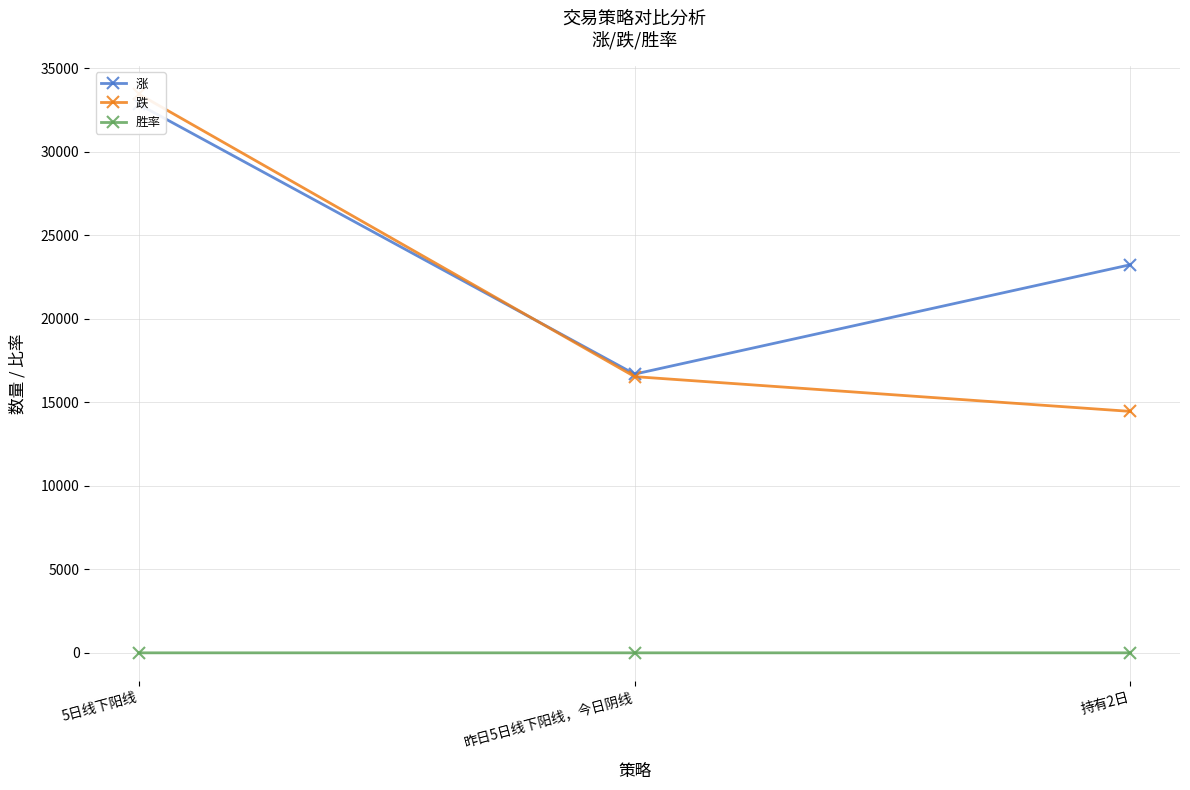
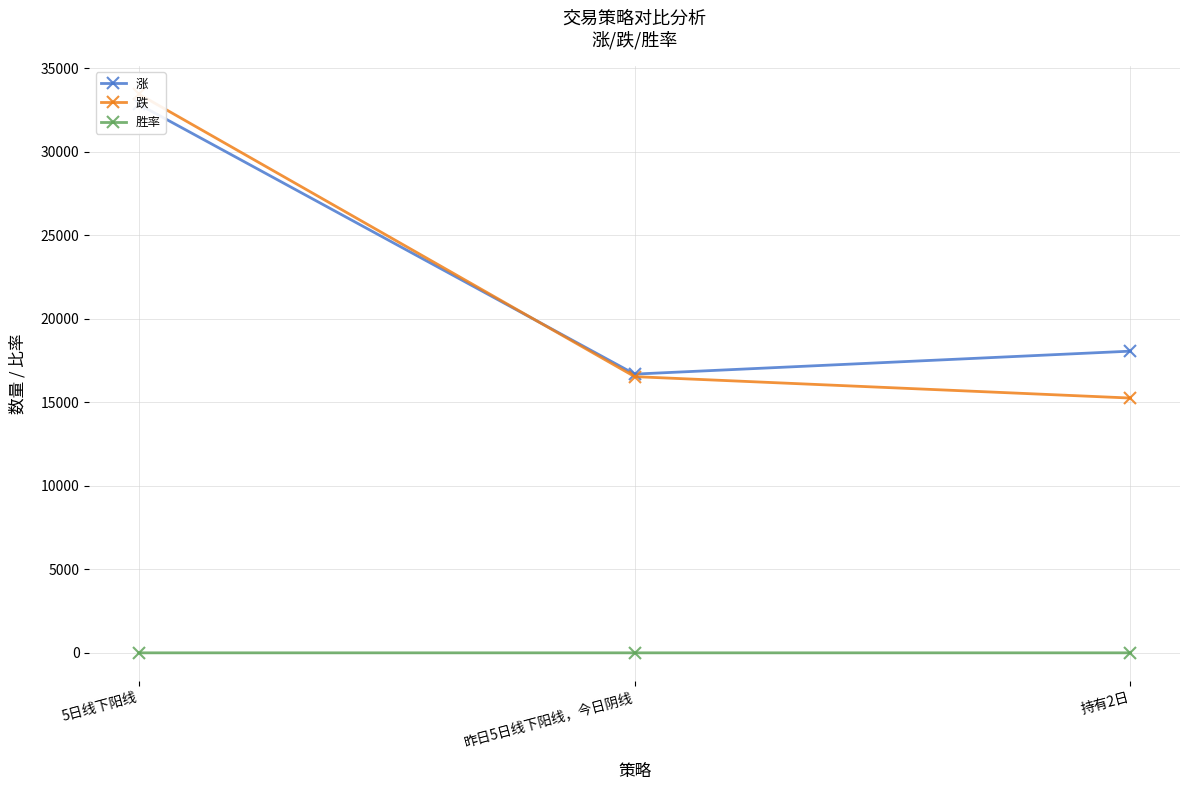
  {
    "涨": {
-     "持有2日": 23200
+     "持有2日": 18100
    },
    "跌": {
-     "持有2日": 14500
+     "持有2日": 15300
    },
    "胜率": {
      "5日线下阳线": 0,
      "昨日5日线下阳线，今日阴线": 0,
      "持有2日": 0
    }
  }
